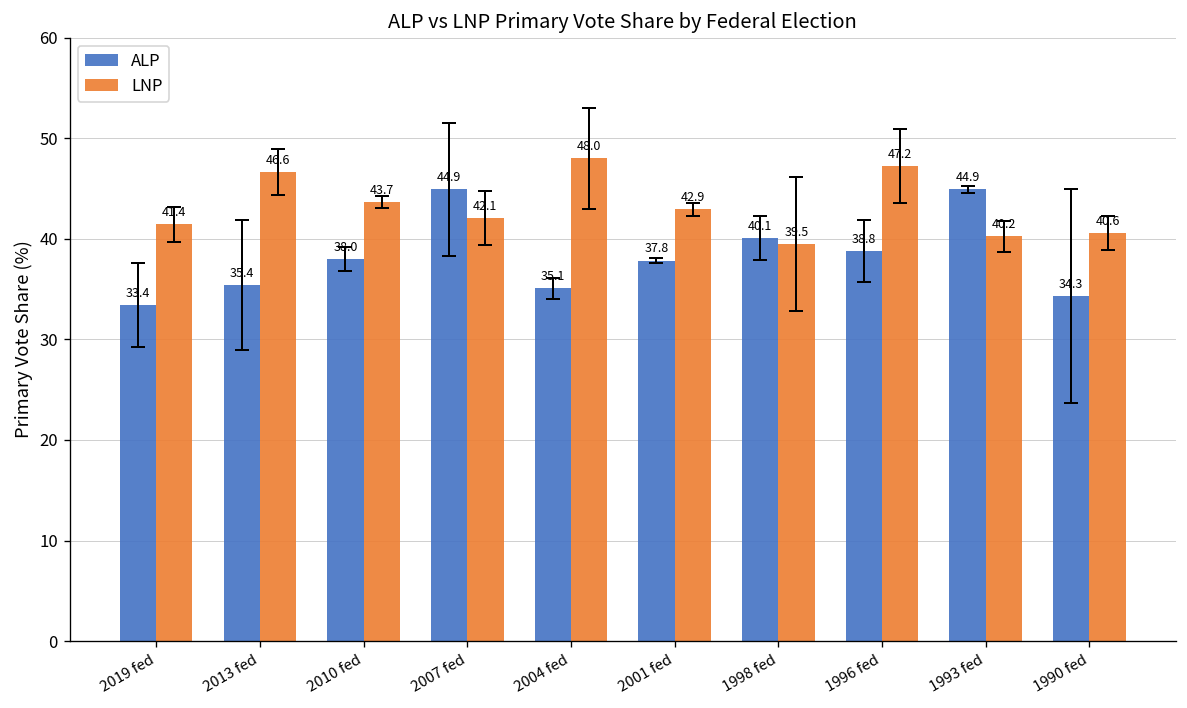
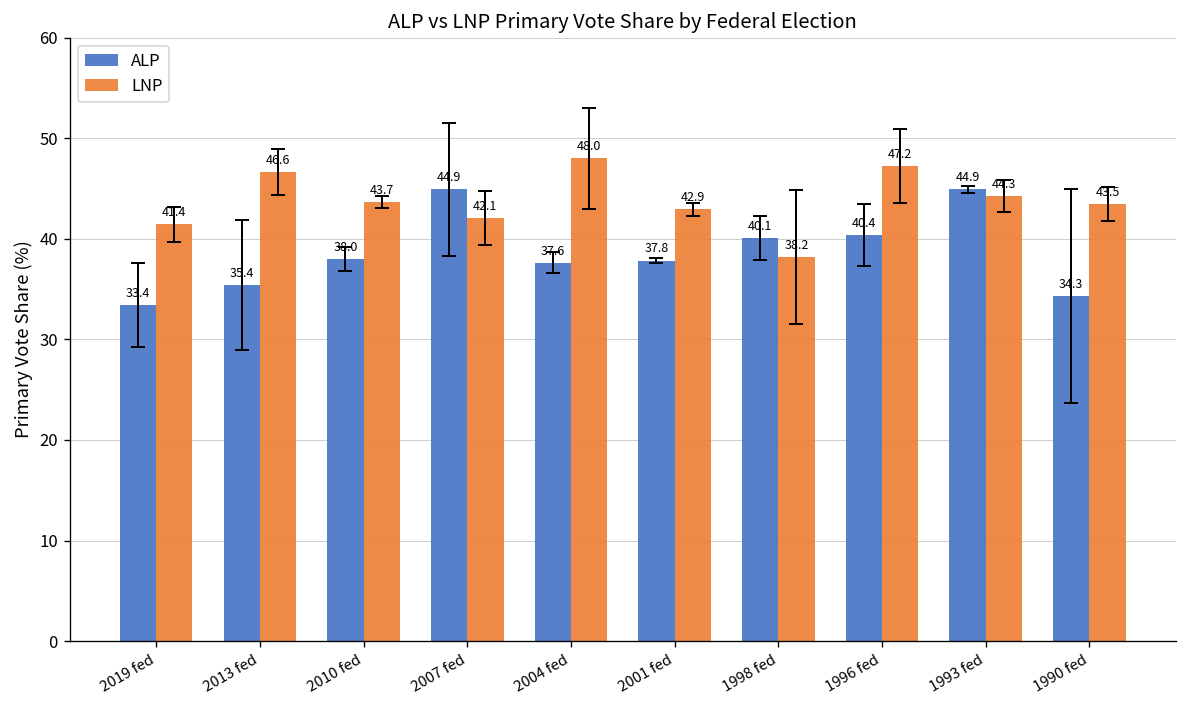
  {
    "ALP": {
      "2019 fed": 33.4,
      "2013 fed": 35.4,
      "2007 fed": 44.9,
-     "2004 fed": 35.1,
+     "2004 fed": 37.6,
      "1998 fed": 40.1,
-     "1996 fed": 38.8,
+     "1996 fed": 40.4,
      "1990 fed": 34.3
    },
    "LNP": {
      "2013 fed": 46.6,
      "2007 fed": 42.1,
      "2004 fed": 48.0,
-     "1998 fed": 39.5,
+     "1998 fed": 38.2,
      "1996 fed": 47.2,
-     "1993 fed": 40.2,
-     "1990 fed": 40.6
+     "1993 fed": 44.3,
+     "1990 fed": 43.5
    }
  }
